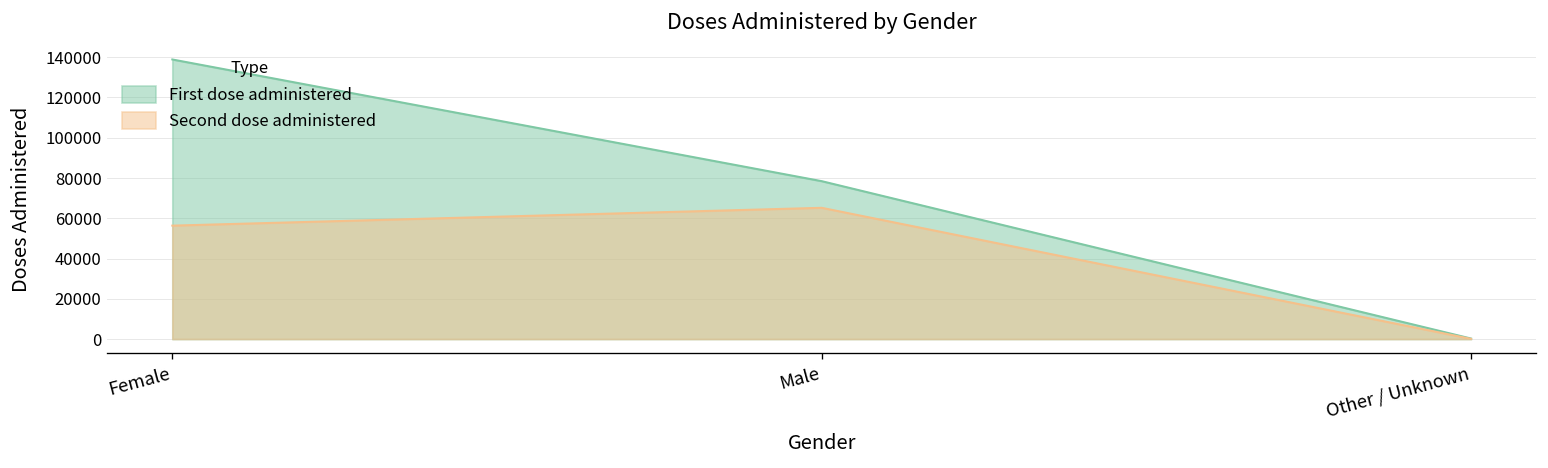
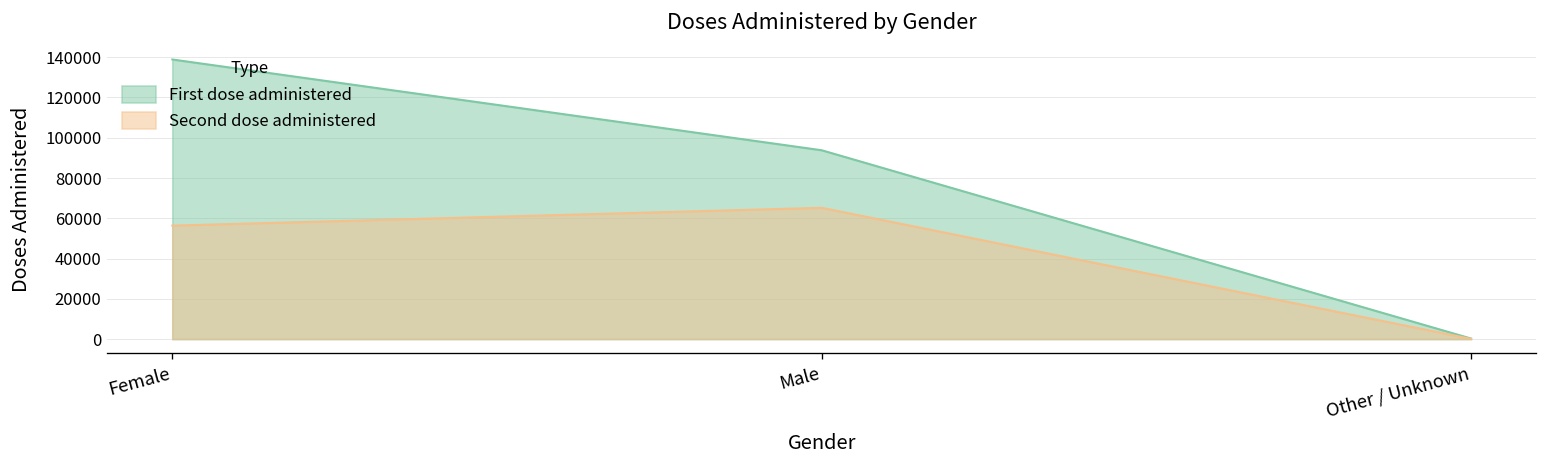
  {
    "First dose administered": {
      "Female": 139000,
-     "Male": 78000
+     "Male": 94000
    },
    "Second dose administered": {
      "Female": 56000,
      "Male": 65000
    }
  }
